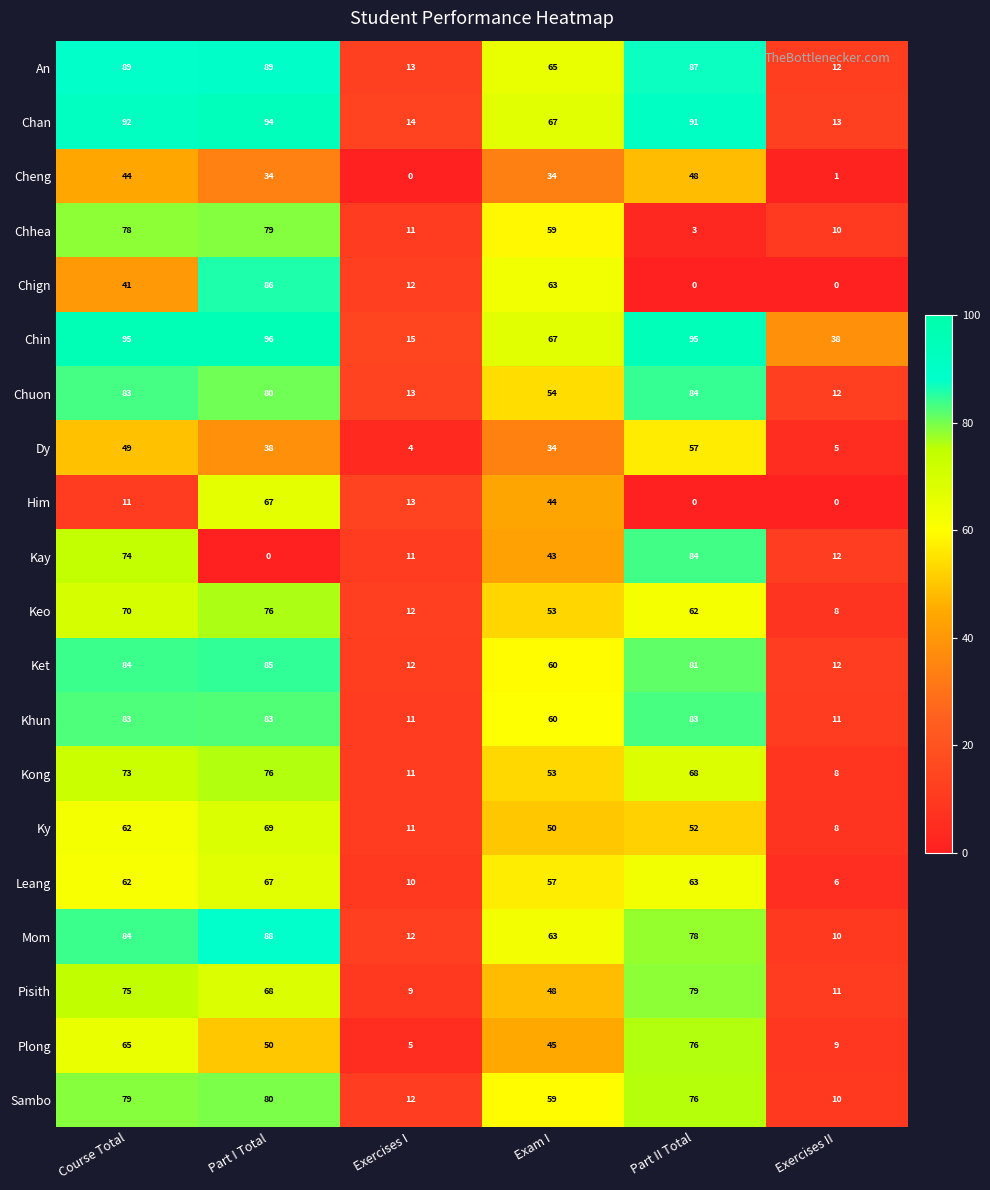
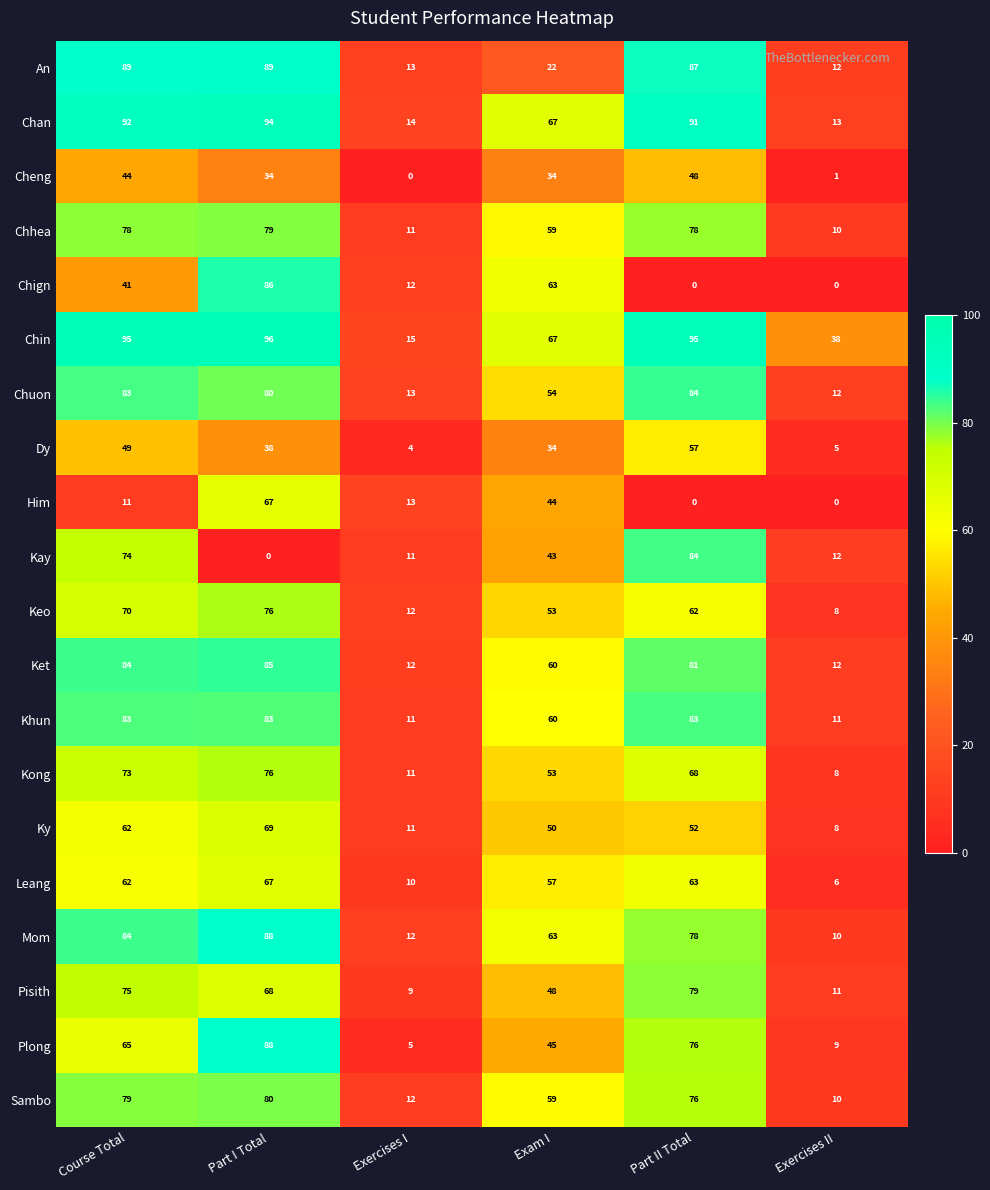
  {
    "An": {
      "Course Total": 89,
      "Part I Total": 89,
      "Exercises I": 13,
-     "Exam I": 65,
+     "Exam I": 22,
      "Part II Total": 87
    },
    "Chan": {
      "Course Total": 92,
      "Part I Total": 94,
      "Exercises I": 14,
      "Exam I": 67,
      "Part II Total": 91,
      "Exercises II": 13
    },
    "Cheng": {
      "Course Total": 44,
      "Part I Total": 34,
      "Exercises I": 0,
      "Exam I": 34,
      "Part II Total": 48,
      "Exercises II": 1
    },
    "Chhea": {
      "Course Total": 78,
      "Part I Total": 79,
      "Exercises I": 11,
      "Exam I": 59,
-     "Part II Total": 3,
+     "Part II Total": 78,
      "Exercises II": 10
    },
    "Chign": {
      "Course Total": 41,
      "Part I Total": 86,
      "Exercises I": 12,
      "Exam I": 63,
      "Part II Total": 0,
      "Exercises II": 0
    },
    "Chin": {
      "Course Total": 95,
      "Part I Total": 96,
      "Exercises I": 15,
      "Exam I": 67,
      "Part II Total": 95,
      "Exercises II": 38
    },
    "Chuon": {
      "Course Total": 83,
      "Part I Total": 80,
      "Exercises I": 13,
      "Exam I": 54,
      "Part II Total": 84,
      "Exercises II": 12
    },
    "Dy": {
      "Course Total": 49,
      "Part I Total": 38,
      "Exercises I": 4,
      "Exam I": 34,
      "Part II Total": 57,
      "Exercises II": 5
    },
    "Him": {
      "Course Total": 11,
      "Part I Total": 67,
      "Exercises I": 13,
      "Exam I": 44,
      "Part II Total": 0,
      "Exercises II": 0
    },
    "Kay": {
      "Course Total": 74,
      "Part I Total": 0,
      "Exercises I": 11,
      "Exam I": 43,
      "Part II Total": 84,
      "Exercises II": 12
    },
    "Keo": {
      "Course Total": 70,
      "Part I Total": 76,
      "Exercises I": 12,
      "Exam I": 53,
      "Part II Total": 62,
      "Exercises II": 8
    },
    "Ket": {
      "Course Total": 84,
      "Part I Total": 85,
      "Exercises I": 12,
      "Exam I": 60,
      "Part II Total": 81,
      "Exercises II": 12
    },
    "Khun": {
      "Course Total": 83,
      "Part I Total": 83,
      "Exercises I": 11,
      "Exam I": 60,
      "Part II Total": 83,
      "Exercises II": 11
    },
    "Kong": {
      "Course Total": 73,
      "Part I Total": 76,
      "Exercises I": 11,
      "Exam I": 53,
      "Part II Total": 68,
      "Exercises II": 8
    },
    "Ky": {
      "Course Total": 62,
      "Part I Total": 69,
      "Exercises I": 11,
      "Exam I": 50,
      "Part II Total": 52,
      "Exercises II": 8
    },
    "Leang": {
      "Course Total": 62,
      "Part I Total": 67,
      "Exercises I": 10,
      "Exam I": 57,
      "Part II Total": 63,
      "Exercises II": 6
    },
    "Mom": {
      "Course Total": 84,
      "Part I Total": 88,
      "Exercises I": 12,
      "Exam I": 63,
      "Part II Total": 78,
      "Exercises II": 10
    },
    "Pisith": {
      "Course Total": 75,
      "Part I Total": 68,
      "Exercises I": 9,
      "Exam I": 48,
      "Part II Total": 79,
      "Exercises II": 11
    },
    "Plong": {
      "Course Total": 65,
-     "Part I Total": 50,
+     "Part I Total": 88,
      "Exercises I": 5,
      "Exam I": 45,
      "Part II Total": 76,
      "Exercises II": 9
    },
    "Sambo": {
      "Course Total": 79,
      "Part I Total": 80,
      "Exercises I": 12,
      "Exam I": 59,
      "Part II Total": 76,
      "Exercises II": 10
    }
  }
